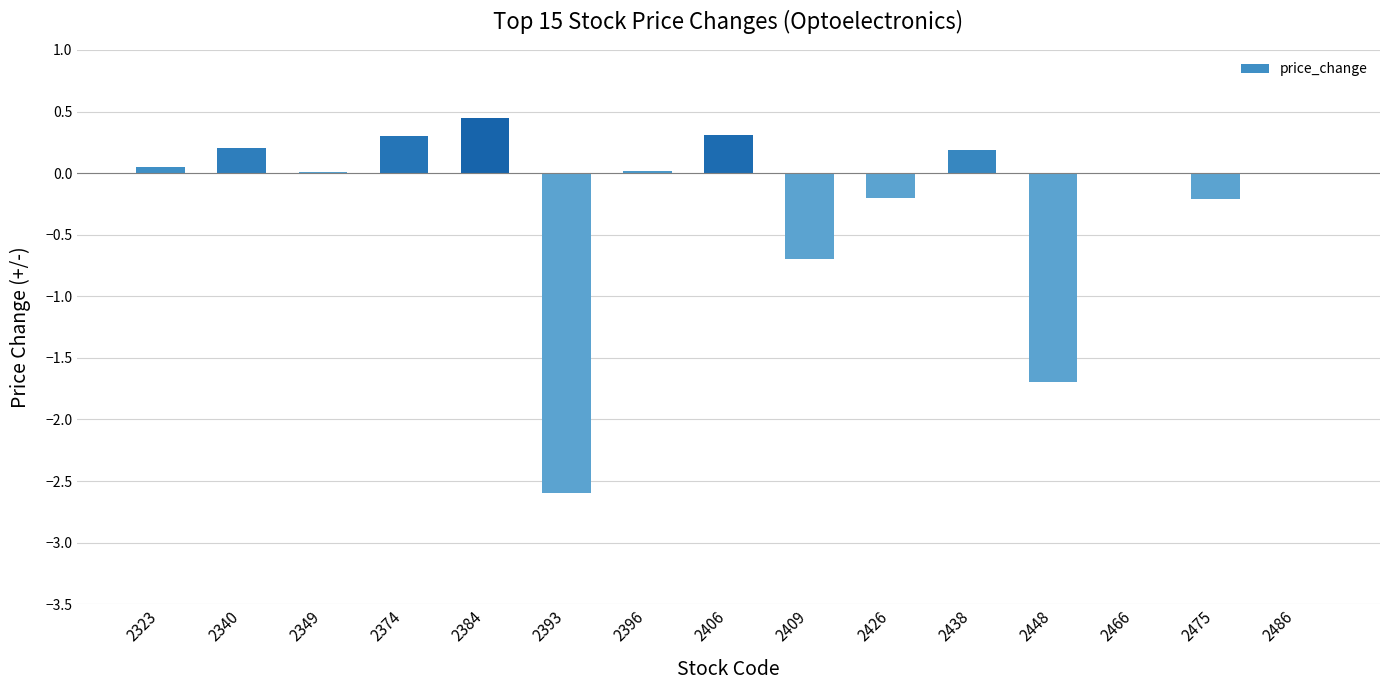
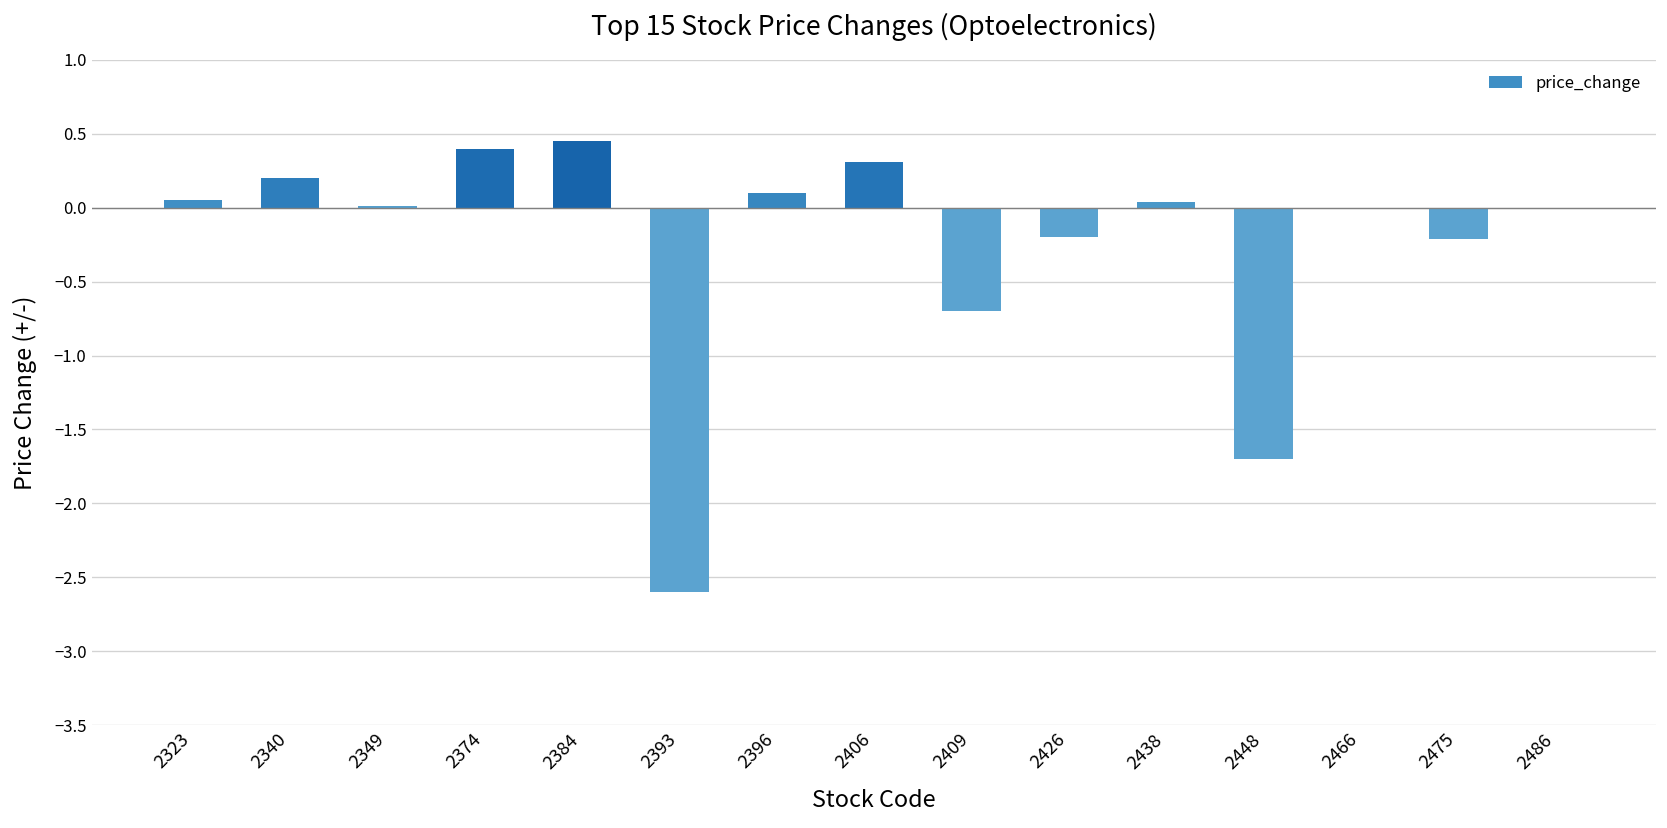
  {
    "2323": 0.05,
    "2340": 0.20,
-   "2374": 0.3,
+   "2374": 0.4,
    "2384": 0.45,
    "2393": -2.60,
-   "2396": 0.02,
+   "2396": 0.10,
    "2406": 0.31,
    "2409": -0.70,
    "2426": -0.20,
-   "2438": 0.19,
+   "2438": 0.04,
    "2448": -1.70,
    "2466": 0.00,
    "2475": -0.21,
    "2486": 0.00
  }
